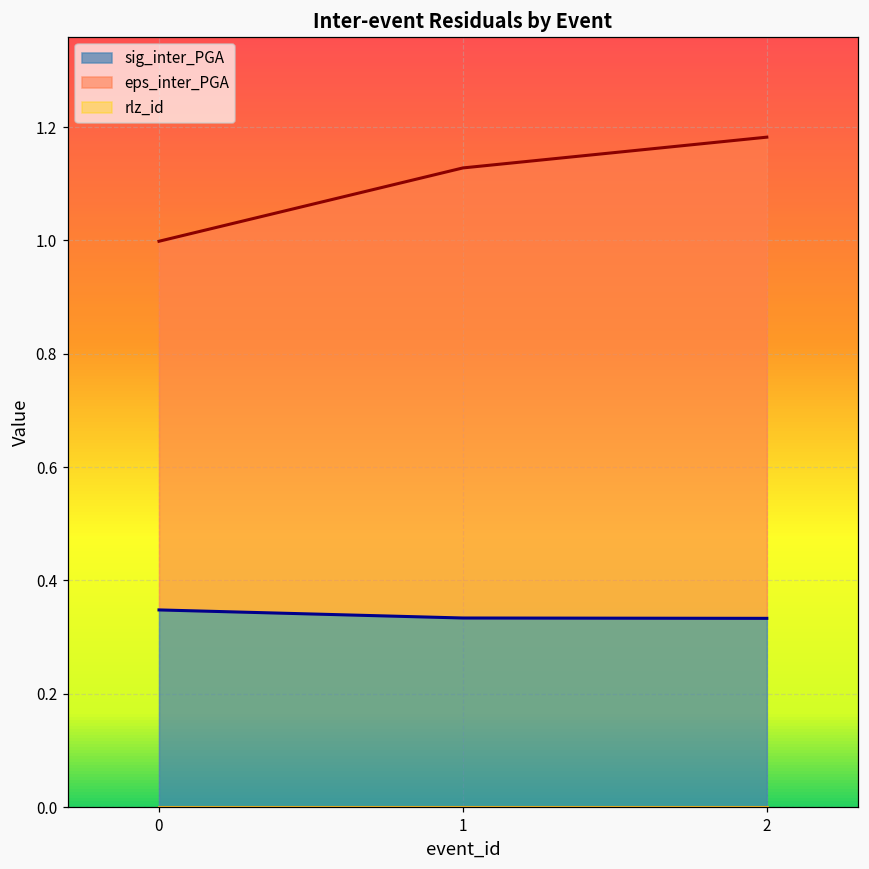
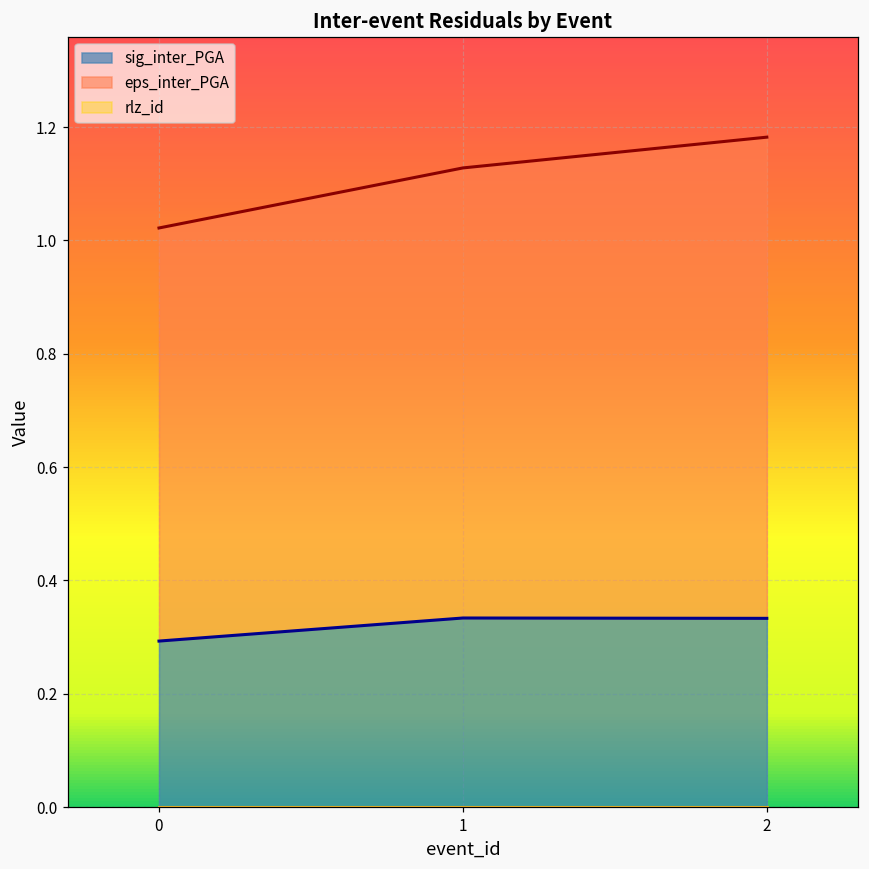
  {
    "sig_inter_PGA": {
-     "0": 0.35,
+     "0": 0.29,
      "1": 0.33,
      "2": 0.33
    },
    "eps_inter_PGA": {
-     "0": 1.00,
+     "0": 1.02,
      "1": 1.13,
      "2": 1.18
    },
    "rlz_id": {
      "0": 0.00,
      "1": 0.00,
      "2": 0.00
    }
  }
